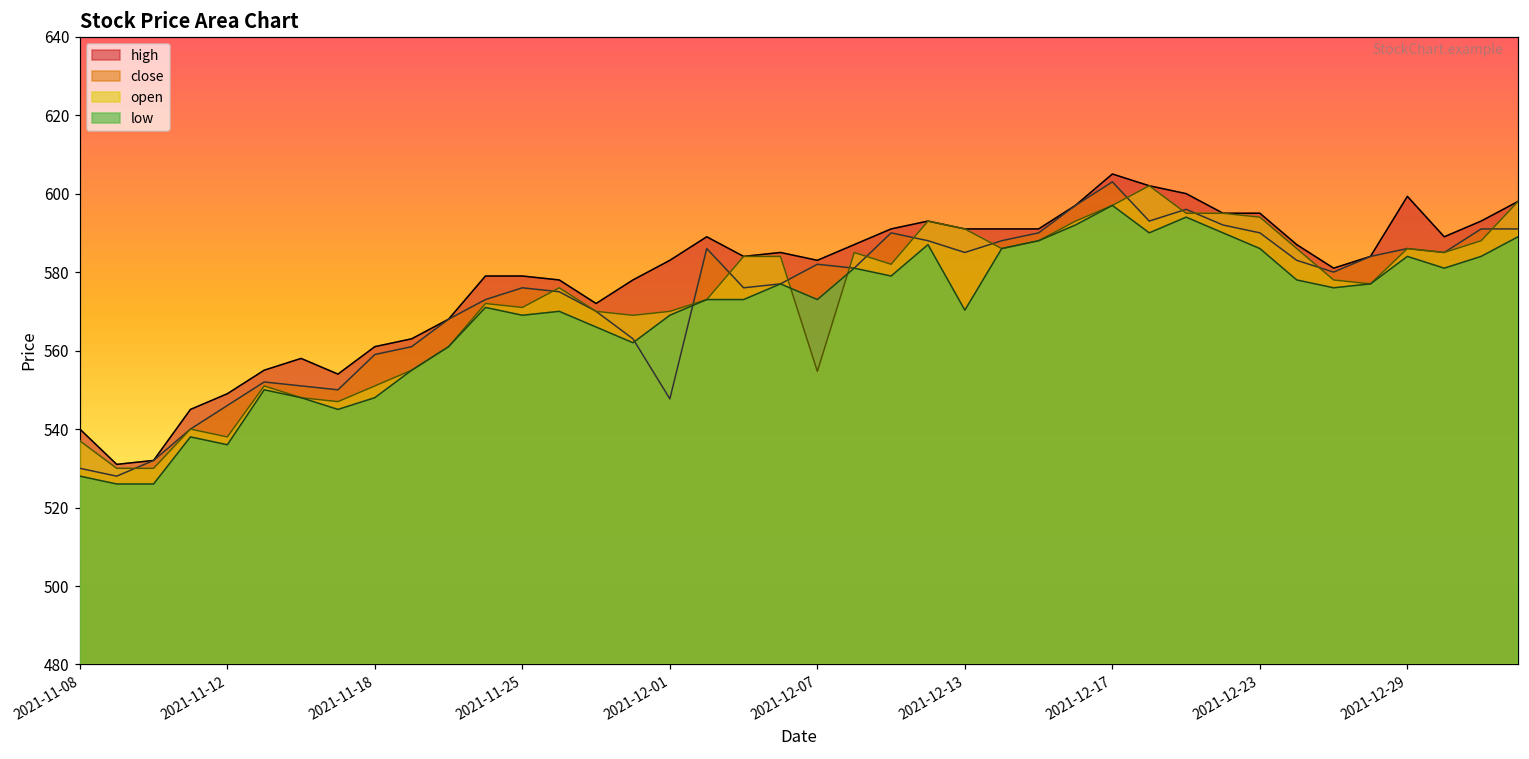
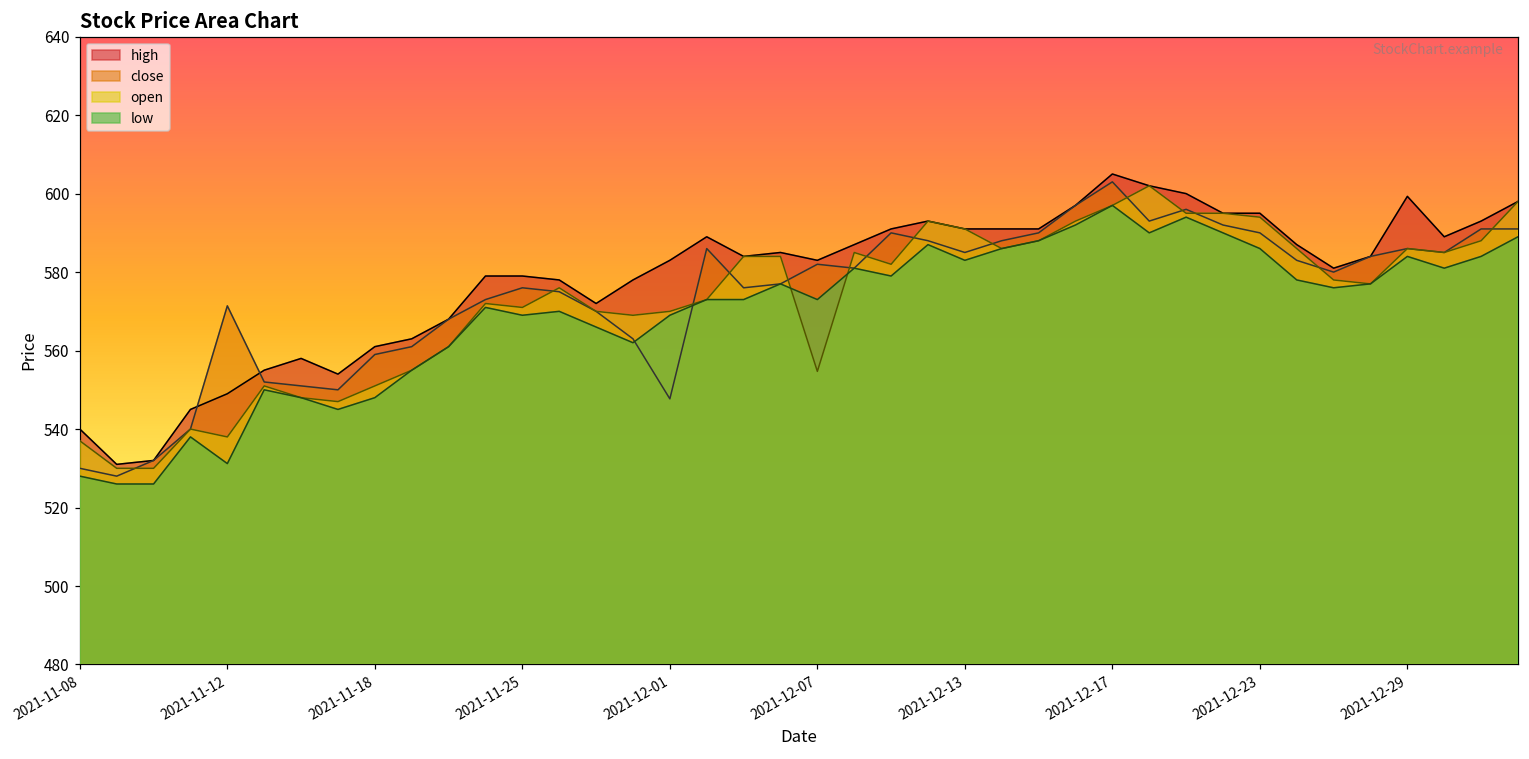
  {
    "high": {
      "2021-11-08": 540,
      "2021-11-12": 549,
      "2021-11-18": 561,
      "2021-11-25": 579,
      "2021-12-01": 583,
      "2021-12-07": 583,
      "2021-12-17": 605,
      "2021-12-23": 595,
      "2021-12-29": 599
    },
    "close": {
      "2021-11-08": 530,
-     "2021-11-12": 546,
+     "2021-11-12": 571,
      "2021-11-18": 559,
      "2021-11-25": 576,
      "2021-12-01": 548,
      "2021-12-07": 582,
      "2021-12-13": 585,
      "2021-12-17": 603,
      "2021-12-23": 590
    },
    "open": {
      "2021-11-08": 537,
      "2021-11-12": 538,
      "2021-11-18": 551,
      "2021-11-25": 571,
      "2021-12-01": 570,
      "2021-12-07": 555,
      "2021-12-23": 594
    },
    "low": {
      "2021-11-08": 528,
-     "2021-11-12": 536,
+     "2021-11-12": 531,
      "2021-11-18": 548,
      "2021-11-25": 569,
      "2021-12-01": 569,
      "2021-12-07": 573,
-     "2021-12-13": 570,
+     "2021-12-13": 583,
      "2021-12-23": 586,
      "2021-12-29": 584
    }
  }
